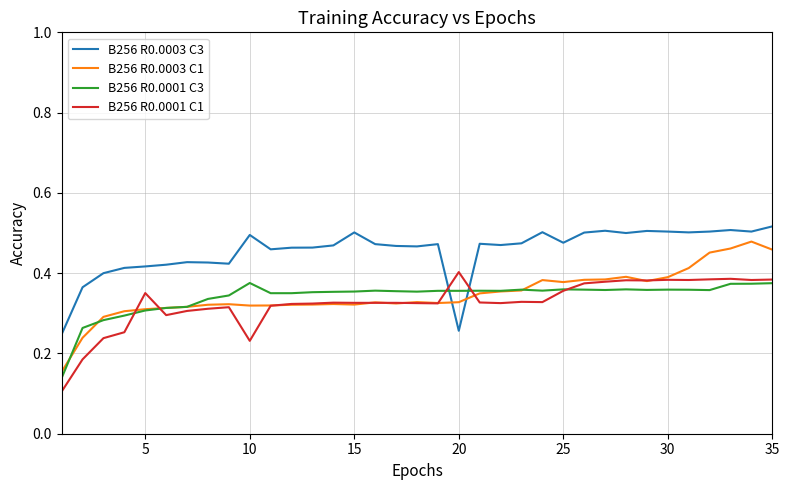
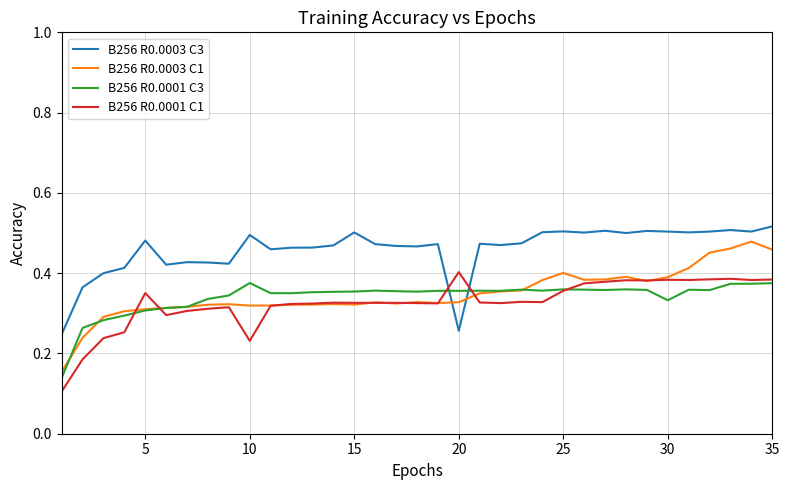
  {
    "B256 R0.0003 C3": {
-     "5": 0.42,
+     "5": 0.48,
      "10": 0.50,
      "15": 0.50,
      "20": 0.26,
-     "25": 0.48,
+     "25": 0.50,
      "30": 0.50,
      "35": 0.52
    },
    "B256 R0.0003 C1": {
      "10": 0.32,
      "20": 0.33,
-     "25": 0.38,
+     "25": 0.40,
      "30": 0.39,
      "35": 0.46
    },
    "B256 R0.0001 C3": {
      "10": 0.38,
      "15": 0.35,
      "20": 0.36,
-     "30": 0.36,
+     "30": 0.33,
      "35": 0.38
    },
    "B256 R0.0001 C1": {
      "5": 0.35,
      "10": 0.23,
      "20": 0.40,
      "30": 0.38,
      "35": 0.38
    }
  }
